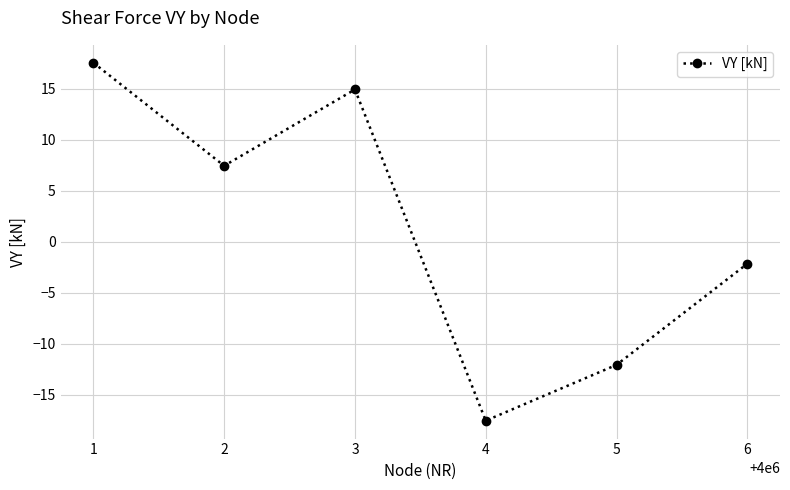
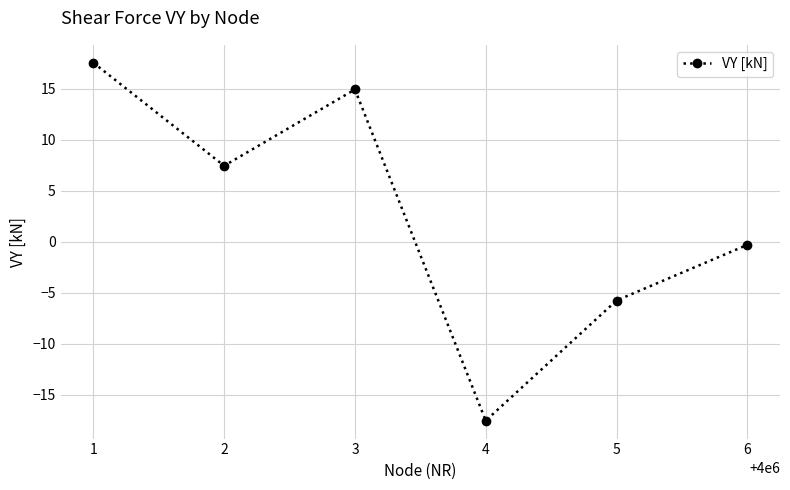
  {
    "1": 17.5,
    "2": 7.4,
    "3": 14.9,
    "4": -17.5,
-   "5": -12.1,
-   "6": -2.2
+   "5": -5.8,
+   "6": -0.3
  }
